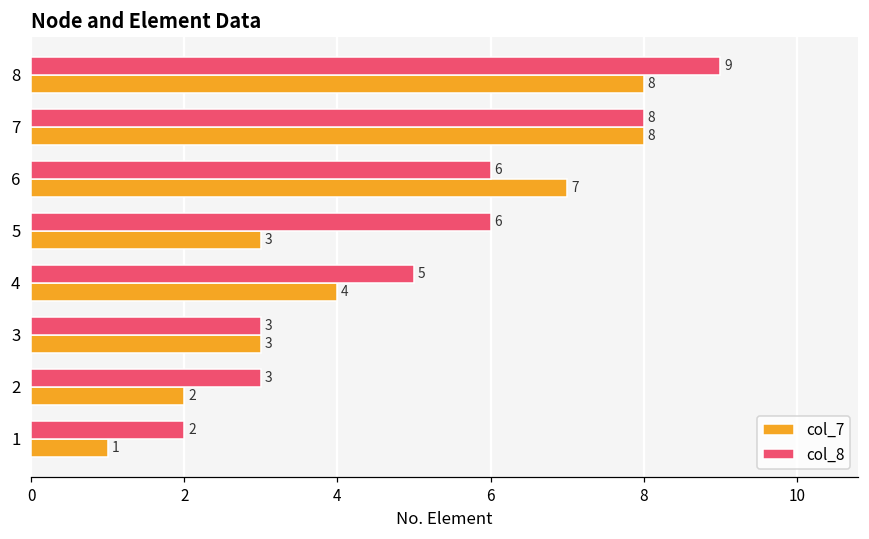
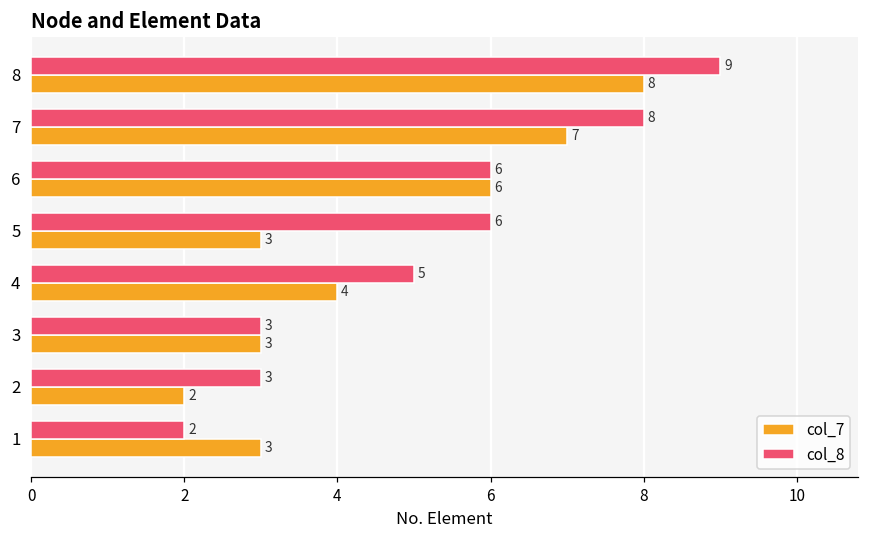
  {
    "col_7": {
      "8": 8,
-     "7": 8,
-     "6": 7,
+     "7": 7,
+     "6": 6,
      "5": 3,
      "4": 4,
      "3": 3,
      "2": 2,
-     "1": 1
+     "1": 3
    },
    "col_8": {
      "8": 9,
      "7": 8,
      "6": 6,
      "5": 6,
      "4": 5,
      "3": 3,
      "2": 3,
      "1": 2
    }
  }
